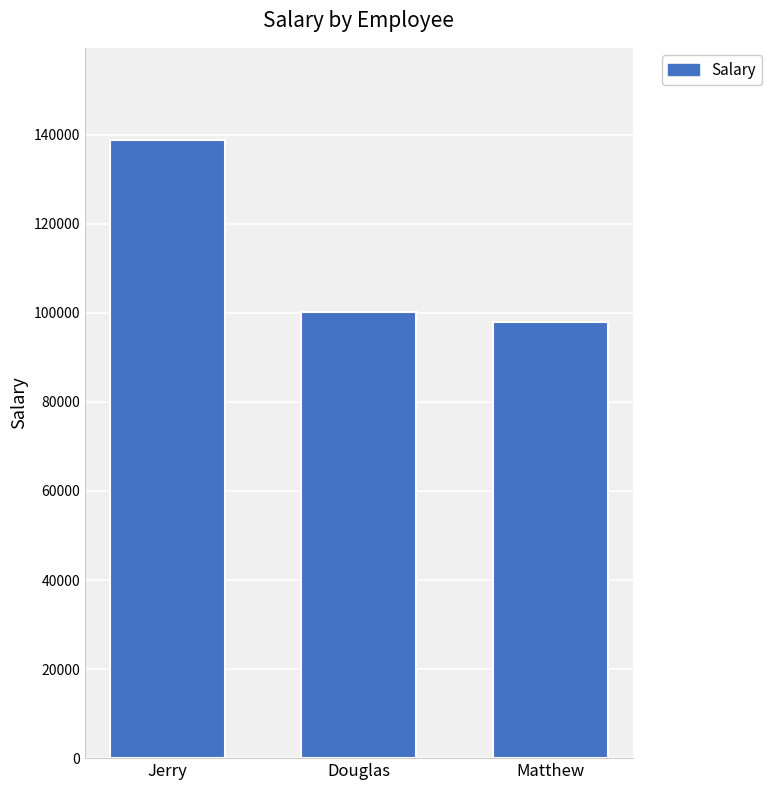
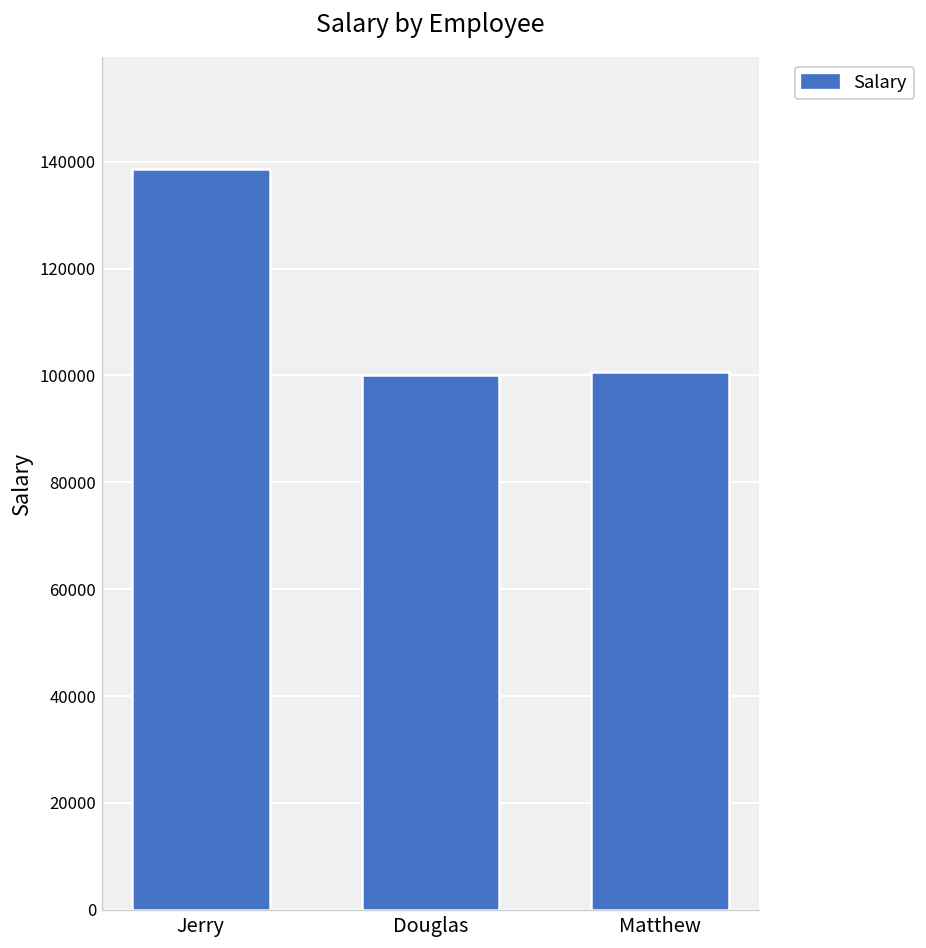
  {
    "Jerry": 139000,
    "Douglas": 100000,
-   "Matthew": 98000
+   "Matthew": 101000
  }
